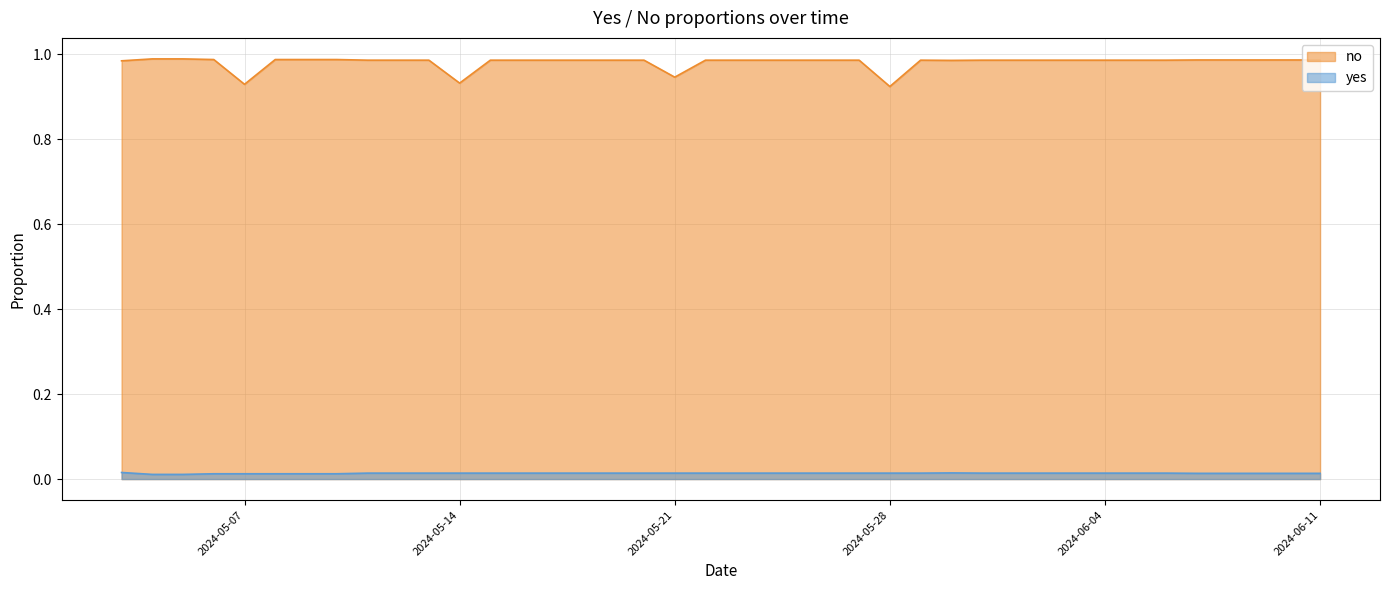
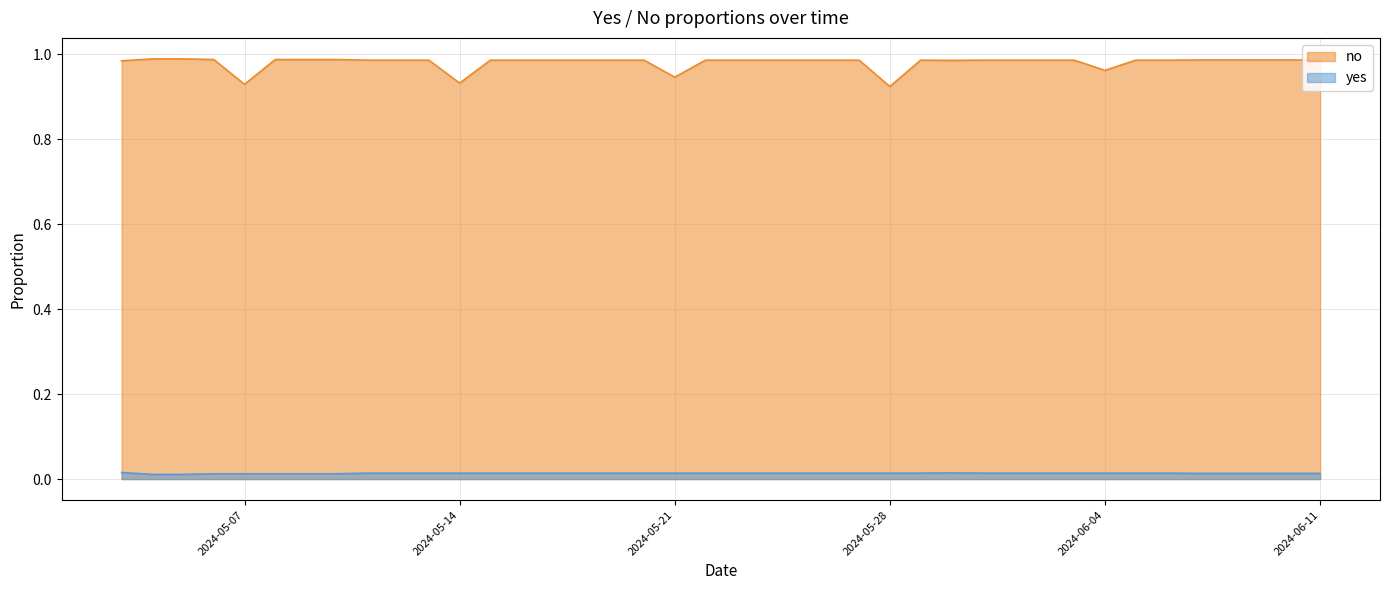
  {
    "no": {
      "2024-05-07": 0.93,
      "2024-05-14": 0.93,
      "2024-05-21": 0.95,
      "2024-05-28": 0.92,
-     "2024-06-04": 0.99
+     "2024-06-04": 0.96
    },
    "yes": {
      "2024-05-07": 0.01,
      "2024-05-14": 0.01,
      "2024-05-21": 0.01,
      "2024-05-28": 0.01,
      "2024-06-04": 0.01,
      "2024-06-11": 0.01
    }
  }
